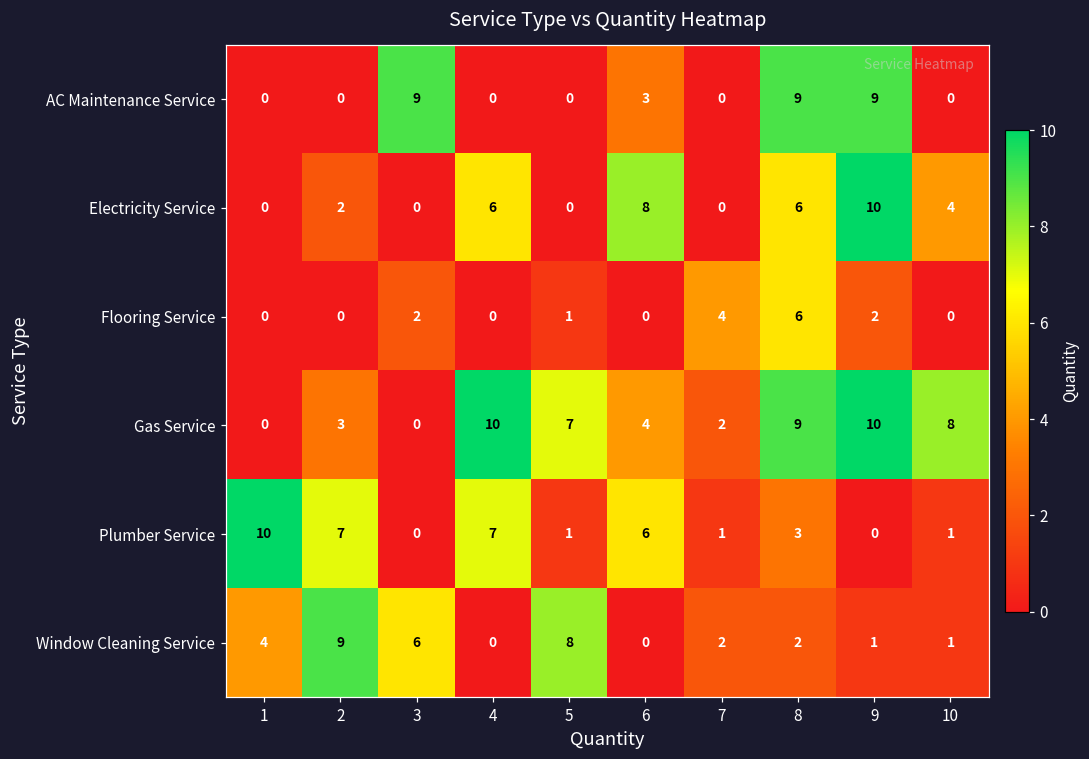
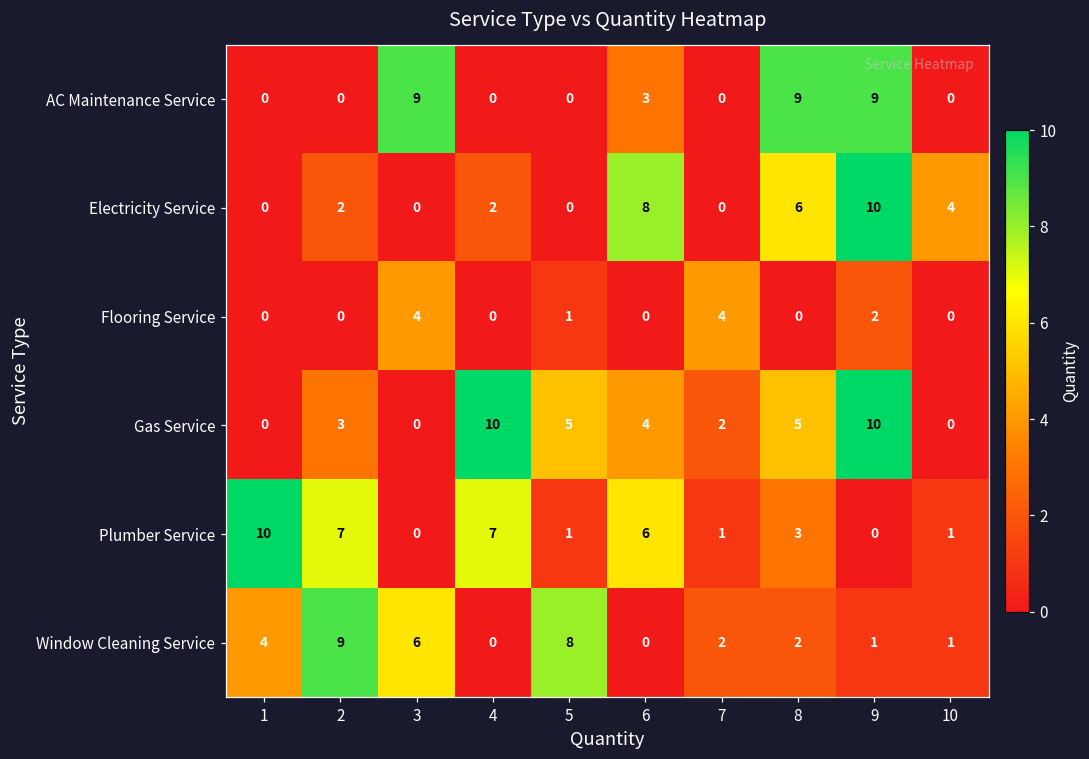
  {
    "AC Maintenance Service": {
      "1": 0,
      "2": 0,
      "3": 9,
      "4": 0,
      "5": 0,
      "6": 3,
      "7": 0,
      "8": 9,
      "9": 9
    },
    "Electricity Service": {
      "1": 0,
      "2": 2,
      "3": 0,
-     "4": 6,
+     "4": 2,
      "5": 0,
      "6": 8,
      "7": 0,
      "8": 6,
      "9": 10,
      "10": 4
    },
    "Flooring Service": {
      "1": 0,
      "2": 0,
-     "3": 2,
+     "3": 4,
      "4": 0,
      "5": 1,
      "6": 0,
      "7": 4,
-     "8": 6,
+     "8": 0,
      "9": 2,
      "10": 0
    },
    "Gas Service": {
      "1": 0,
      "2": 3,
      "3": 0,
      "4": 10,
-     "5": 7,
+     "5": 5,
      "6": 4,
      "7": 2,
-     "8": 9,
+     "8": 5,
      "9": 10,
-     "10": 8
+     "10": 0
    },
    "Plumber Service": {
      "1": 10,
      "2": 7,
      "3": 0,
      "4": 7,
      "5": 1,
      "6": 6,
      "7": 1,
      "8": 3,
      "9": 0,
      "10": 1
    },
    "Window Cleaning Service": {
      "1": 4,
      "2": 9,
      "3": 6,
      "4": 0,
      "5": 8,
      "6": 0,
      "7": 2,
      "8": 2,
      "9": 1,
      "10": 1
    }
  }
